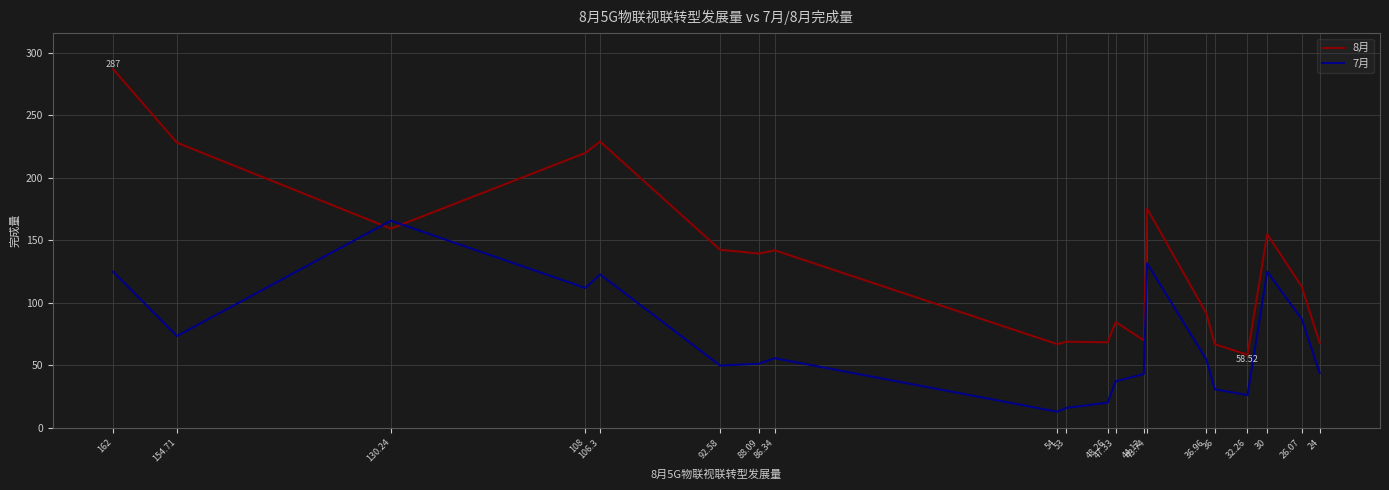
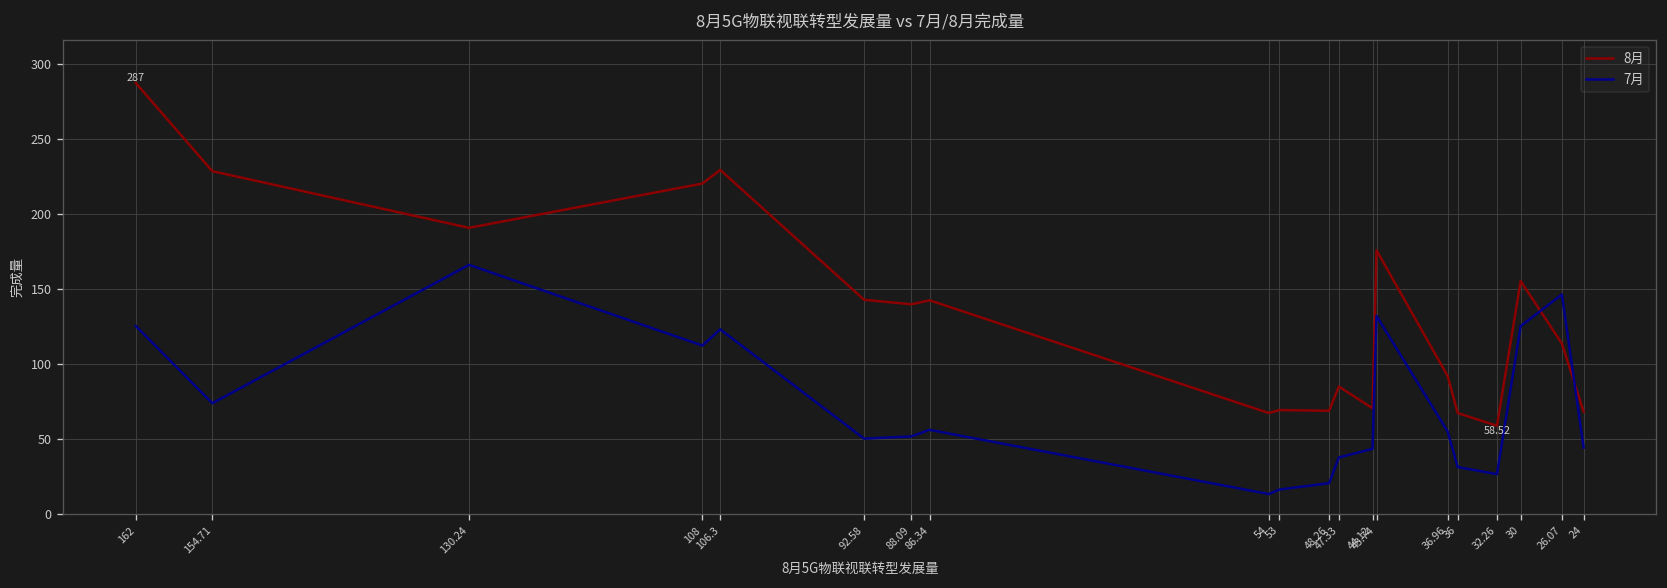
  {
    "8月": {
      "154.71": 228,
-     "130.24": 159,
+     "130.24": 190,
      "108": 220,
      "106.3": 229,
      "92.58": 143,
      "88.09": 140,
      "86.34": 142,
      "54": 67,
      "53": 69,
      "48.26": 69,
      "47.33": 85,
      "44.12": 70,
      "43.74": 175,
      "36.96": 92,
      "36": 67,
      "30": 155,
      "26.07": 113,
      "24": 68
    },
    "7月": {
      "162": 125,
      "154.71": 74,
      "130.24": 166,
      "108": 112,
      "106.3": 123,
      "92.58": 50,
      "88.09": 51,
      "86.34": 56,
      "54": 13,
      "53": 16,
      "48.26": 20,
      "47.33": 37,
      "44.12": 43,
      "43.74": 132,
      "36.96": 55,
      "36": 31,
      "32.26": 26,
      "30": 125,
-     "26.07": 87,
+     "26.07": 146,
      "24": 44
    }
  }
